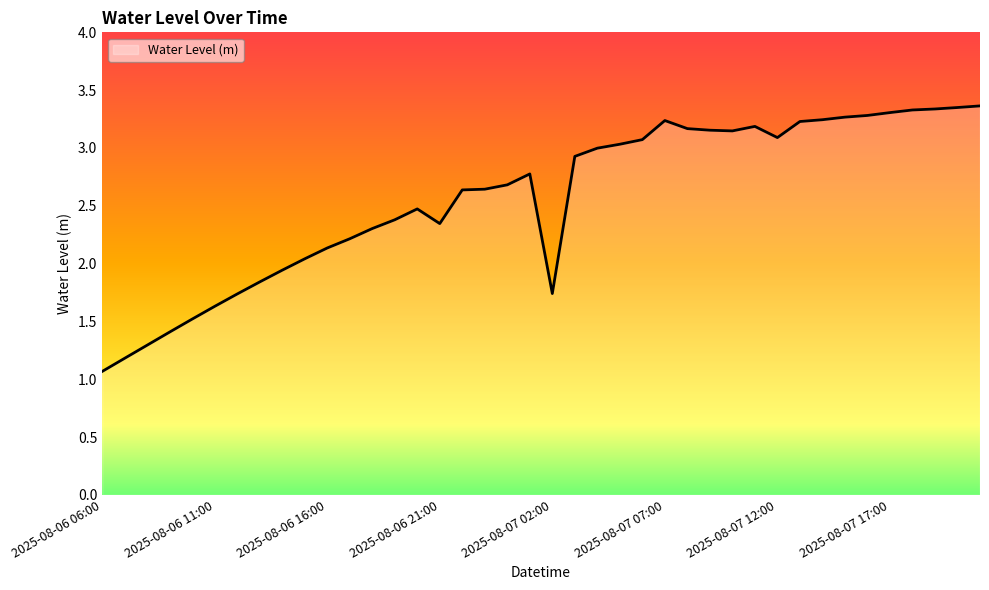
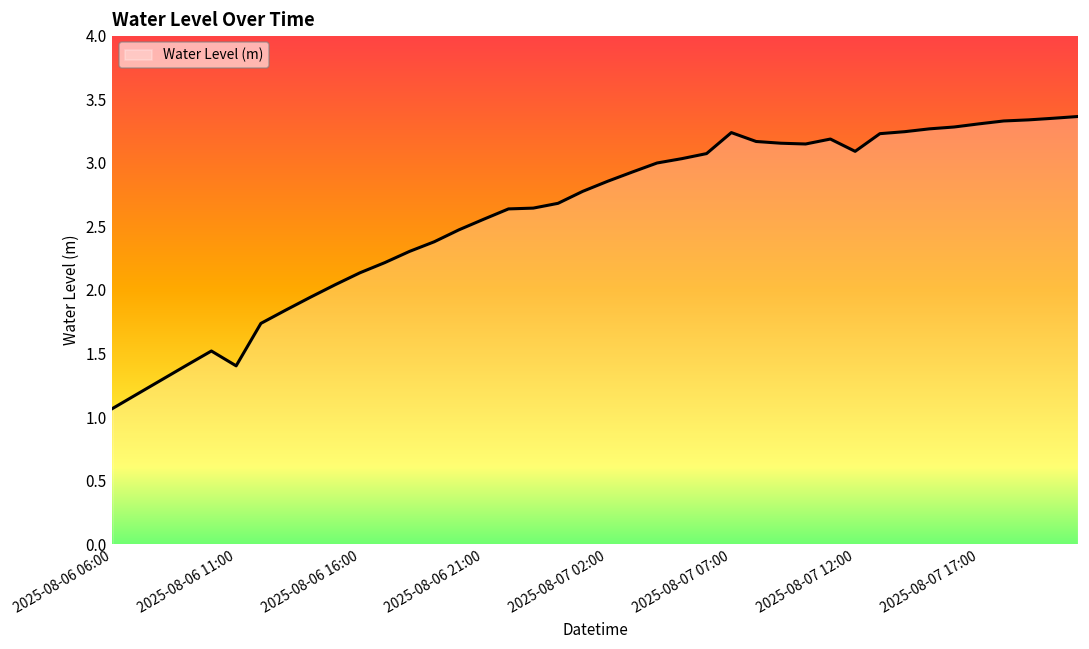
  {
    "2025-08-06 06:00": 1.07,
-   "2025-08-06 11:00": 1.63,
+   "2025-08-06 11:00": 1.40,
    "2025-08-06 16:00": 2.13,
-   "2025-08-06 21:00": 2.35,
-   "2025-08-07 02:00": 1.74,
+   "2025-08-06 21:00": 2.56,
+   "2025-08-07 02:00": 2.85,
    "2025-08-07 07:00": 3.24,
    "2025-08-07 12:00": 3.09,
    "2025-08-07 17:00": 3.31
  }
